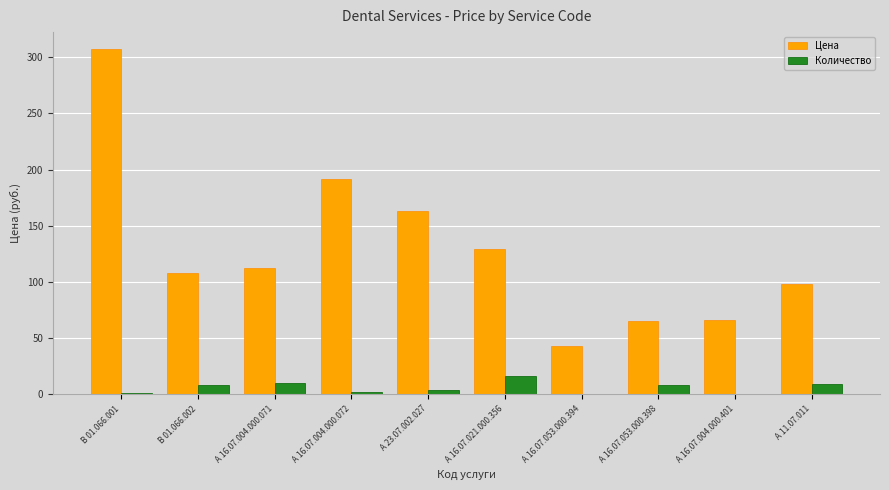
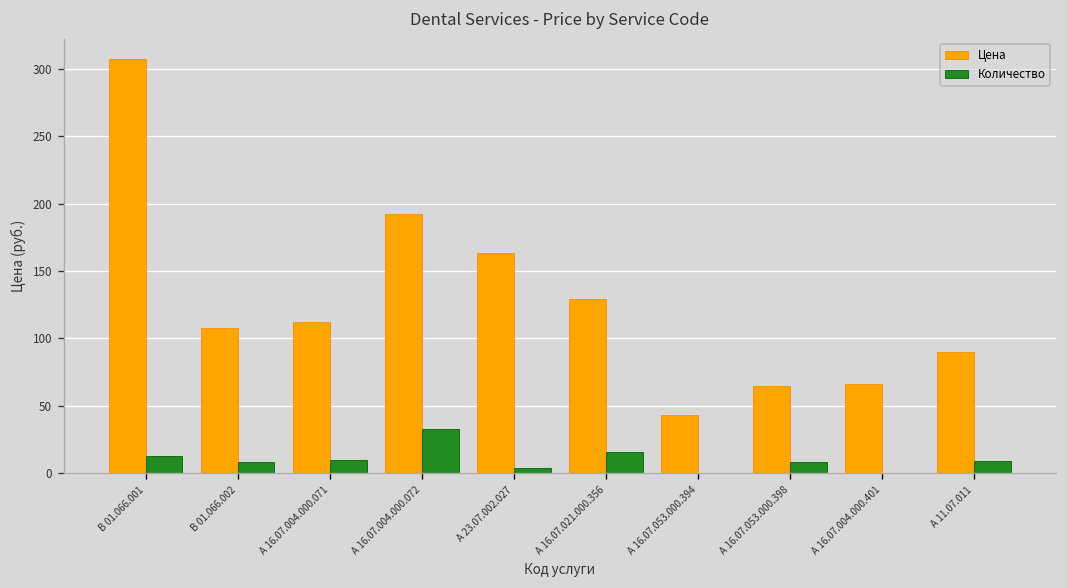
  {
    "Цена": {
      "В 01.066.001": 307,
      "В 01.066.002": 108,
      "А 16.07.004.000.071": 112,
      "А 16.07.004.000.072": 192,
      "А 23.07.002.027": 163,
      "А 16.07.021.000.356": 129,
      "А 16.07.053.000.394": 43,
      "А 16.07.053.000.398": 65,
      "А 16.07.004.000.401": 66,
-     "А 11.07.011": 98
+     "А 11.07.011": 90
    },
    "Количество": {
-     "В 01.066.001": 1,
+     "В 01.066.001": 13,
      "В 01.066.002": 8,
      "А 16.07.004.000.071": 10,
-     "А 16.07.004.000.072": 2,
+     "А 16.07.004.000.072": 33,
      "А 23.07.002.027": 4,
      "А 16.07.021.000.356": 16,
      "А 16.07.053.000.394": 0,
      "А 16.07.053.000.398": 8,
      "А 16.07.004.000.401": 0,
      "А 11.07.011": 9
    }
  }
